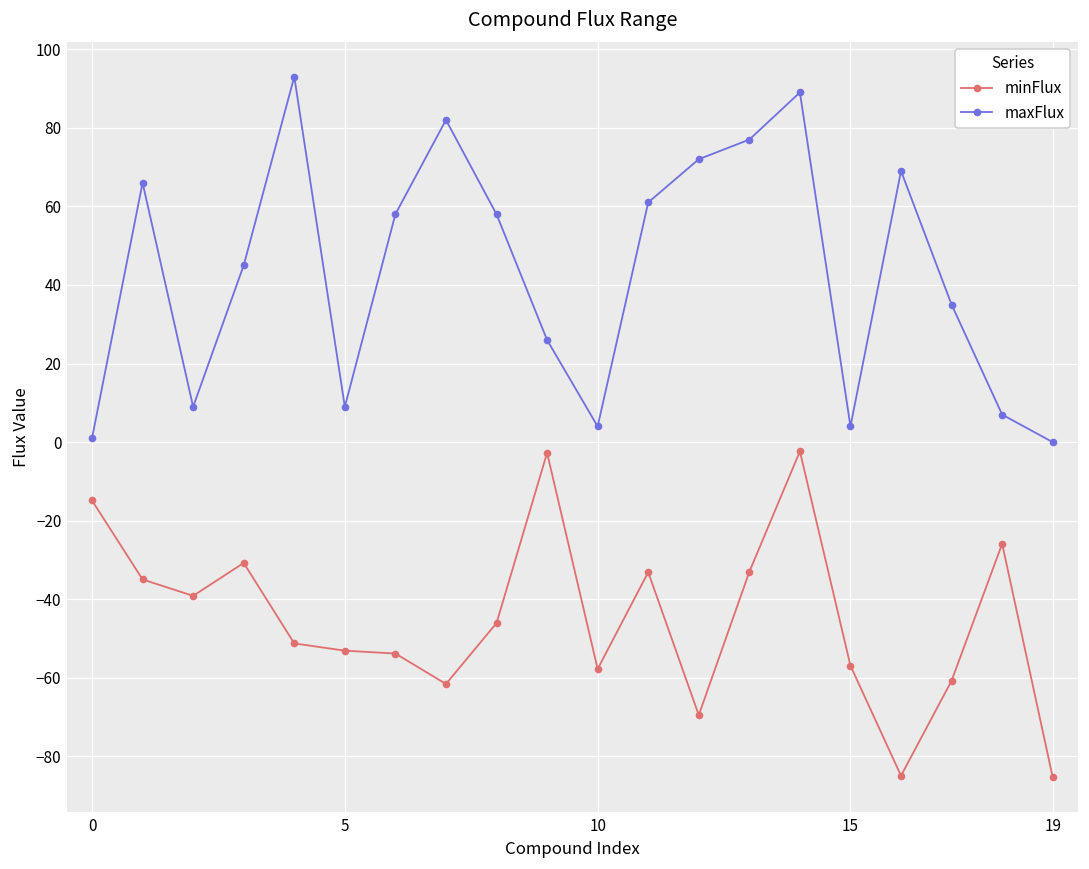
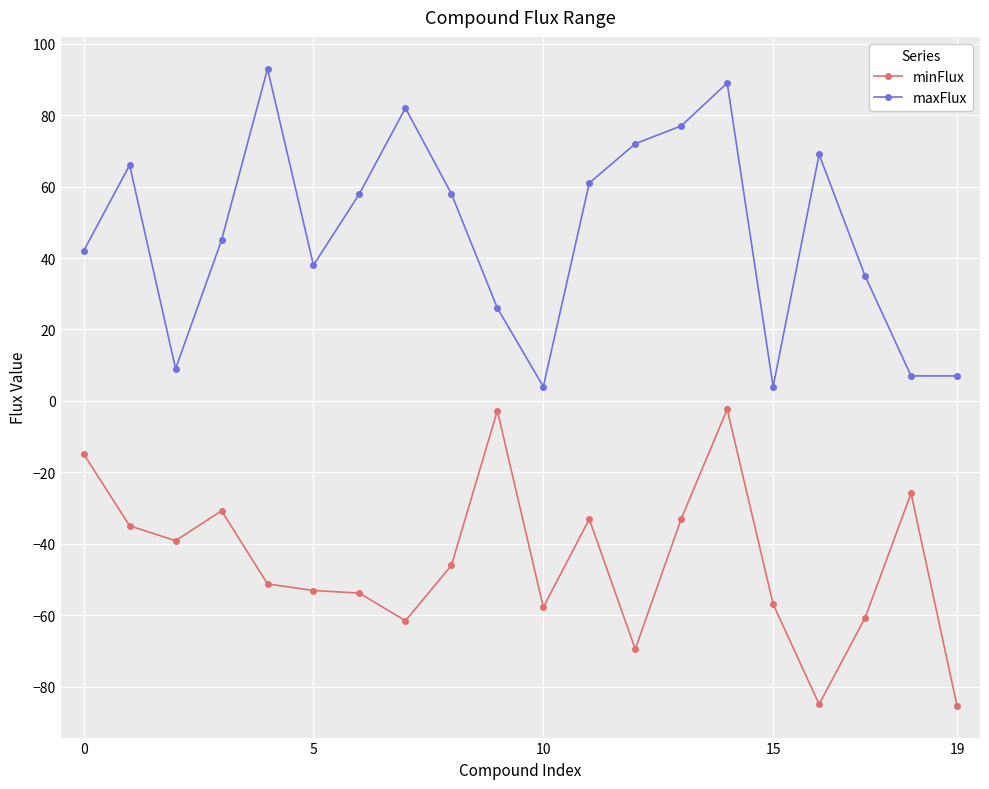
  {
    "minFlux": {
      "0": -15,
      "5": -53,
      "10": -58,
      "15": -57,
      "19": -85
    },
    "maxFlux": {
-     "0": 1,
-     "5": 9,
+     "0": 42,
+     "5": 38,
      "10": 4,
      "15": 4,
-     "19": 0
+     "19": 7
    }
  }
